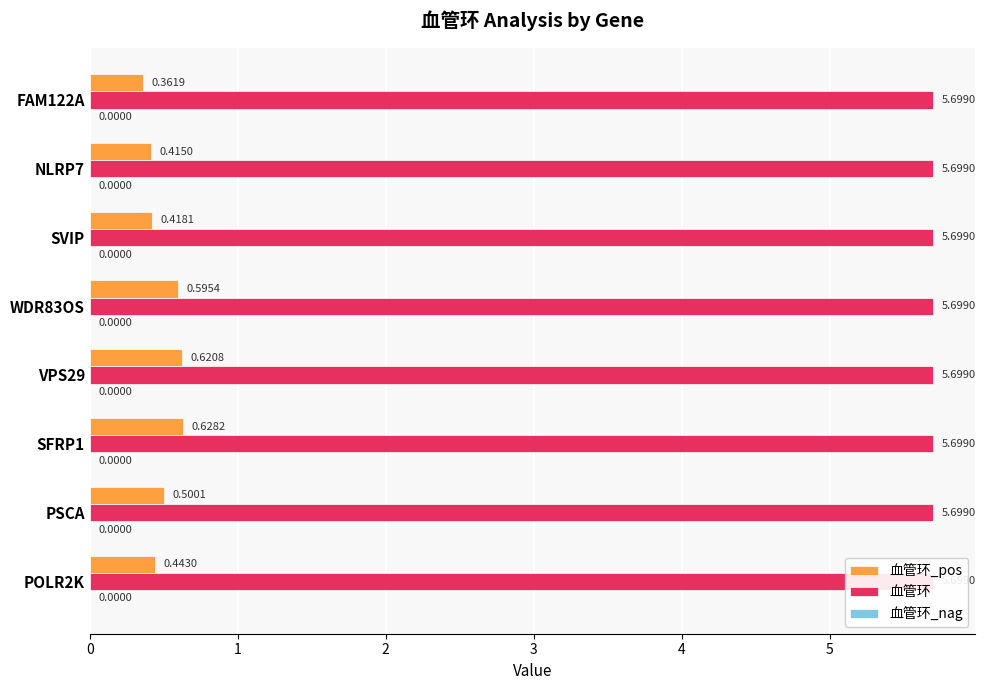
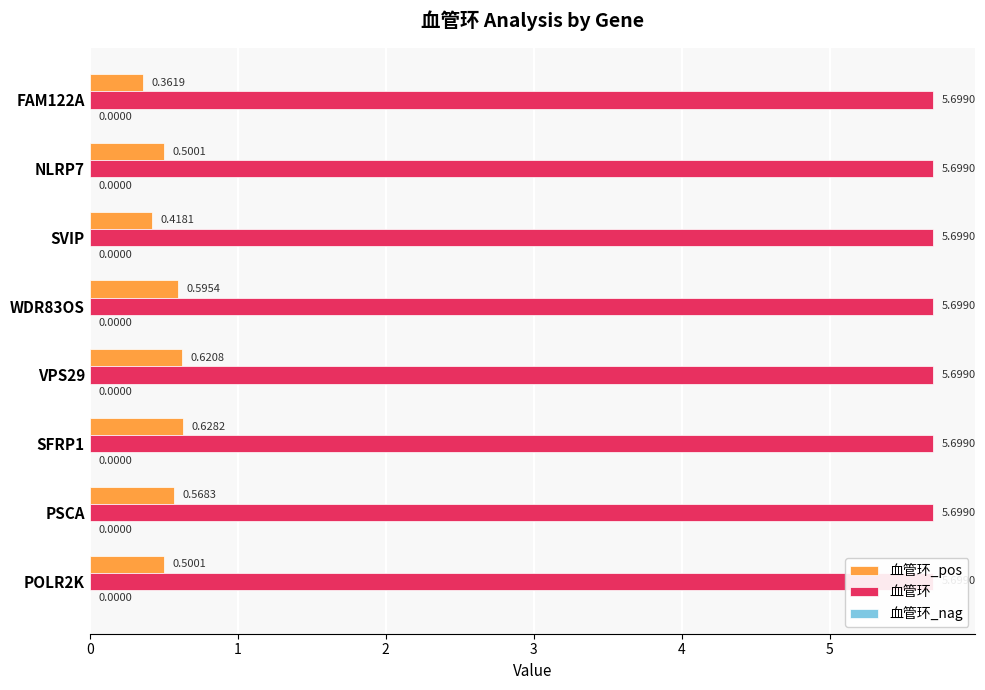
  {
    "血管环_pos": {
      "FAM122A": 0.3619,
-     "NLRP7": 0.4150,
+     "NLRP7": 0.5001,
      "SVIP": 0.4181,
      "WDR83OS": 0.5954,
      "VPS29": 0.6208,
      "SFRP1": 0.6282,
-     "PSCA": 0.5001,
-     "POLR2K": 0.4430
+     "PSCA": 0.5683,
+     "POLR2K": 0.5001
    },
    "血管环": {
      "FAM122A": 5.6990,
      "NLRP7": 5.6990,
      "SVIP": 5.6990,
      "WDR83OS": 5.6990,
      "VPS29": 5.6990,
      "SFRP1": 5.6990,
      "PSCA": 5.6990
    },
    "血管环_nag": {
      "FAM122A": 0.0000,
      "NLRP7": 0.0000,
      "SVIP": 0.0000,
      "WDR83OS": 0.0000,
      "VPS29": 0.0000,
      "SFRP1": 0.0000,
      "PSCA": 0.0000,
      "POLR2K": 0.0000
    }
  }
